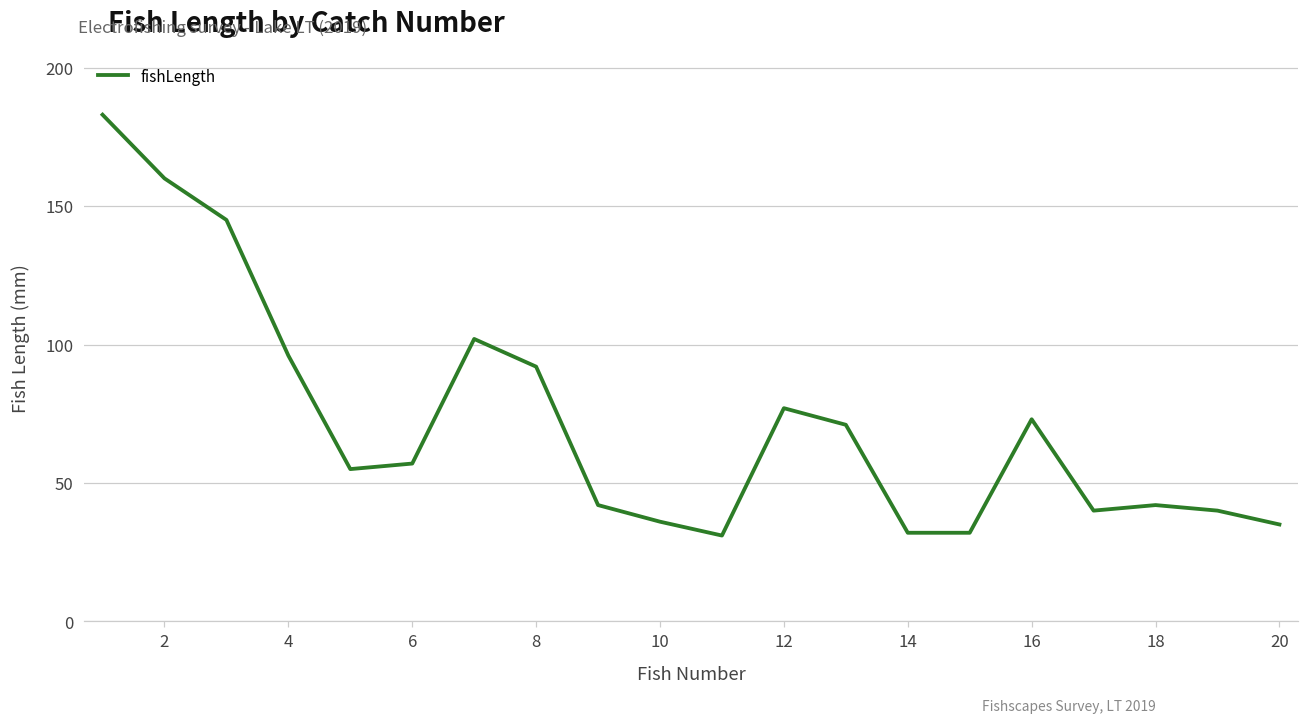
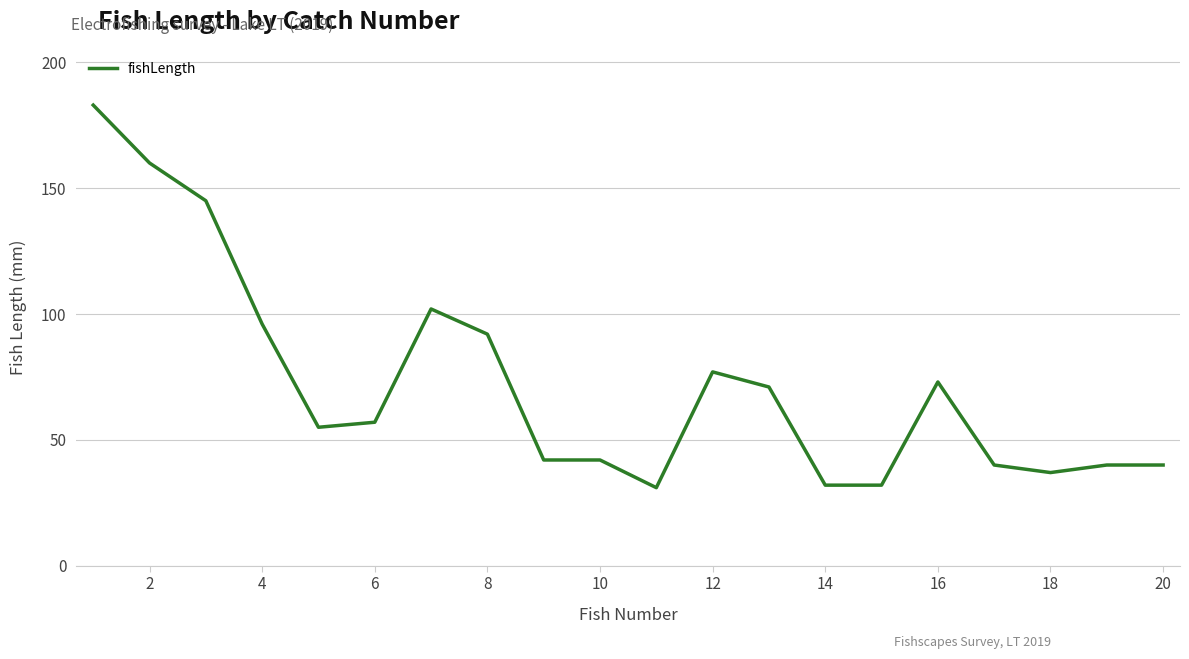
  {
    "2": 160,
    "4": 96,
    "6": 57,
    "8": 92,
-   "10": 36,
+   "10": 42,
    "12": 77,
    "14": 32,
    "16": 73,
-   "18": 42,
-   "20": 35
+   "18": 37,
+   "20": 40
  }
